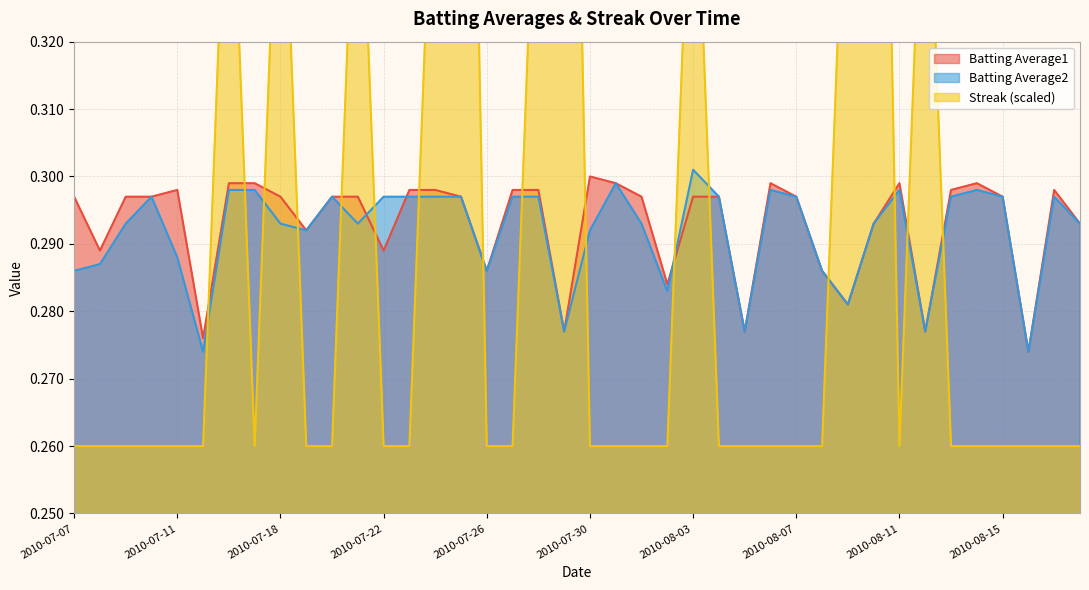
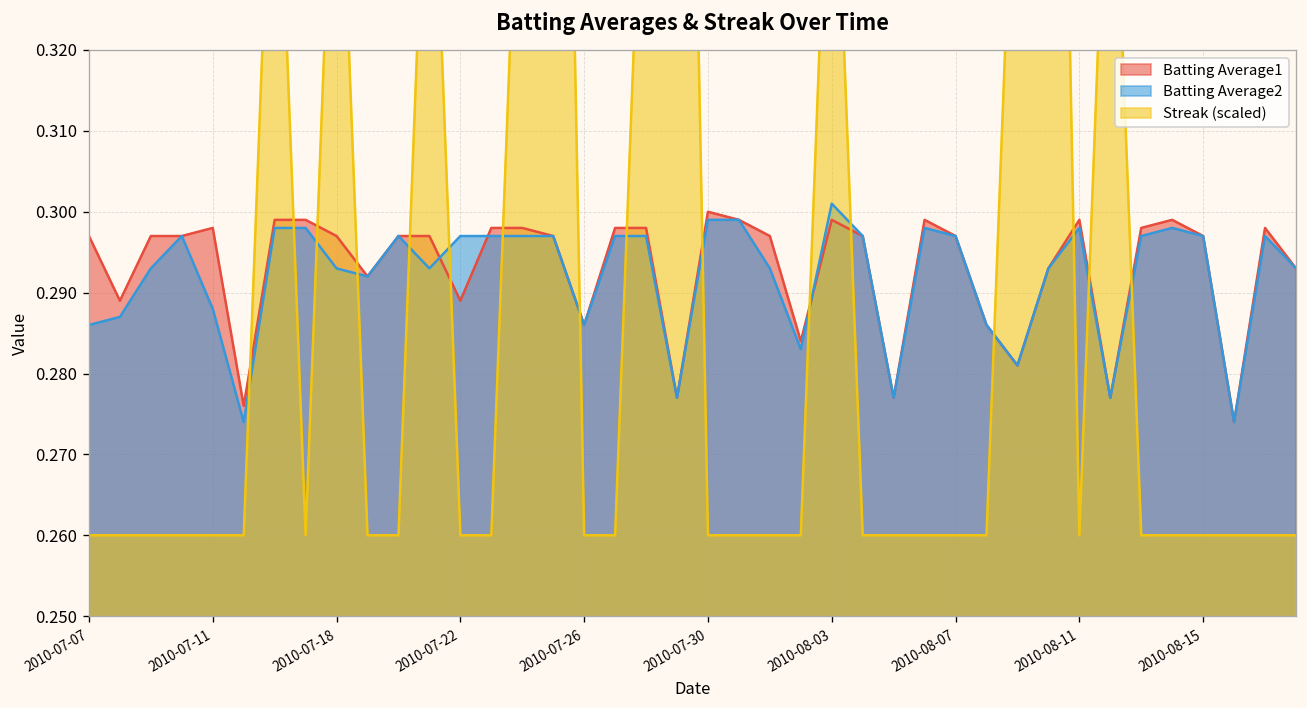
  {
    "Batting Average1": {
      "2010-07-07": 0.297,
      "2010-07-11": 0.298,
      "2010-07-18": 0.297,
      "2010-07-22": 0.289,
      "2010-07-30": 0.300,
-     "2010-08-03": 0.297,
+     "2010-08-03": 0.299,
      "2010-08-11": 0.299
    },
    "Batting Average2": {
      "2010-07-07": 0.286,
      "2010-07-11": 0.288,
      "2010-07-18": 0.293,
      "2010-07-22": 0.297,
-     "2010-07-30": 0.292,
+     "2010-07-30": 0.299,
      "2010-08-03": 0.301,
      "2010-08-11": 0.298
    },
    "Streak (scaled)": {
      "2010-07-07": 0.260,
      "2010-07-11": 0.260,
      "2010-07-22": 0.260,
      "2010-07-26": 0.260,
      "2010-07-30": 0.260,
      "2010-08-07": 0.260,
      "2010-08-11": 0.260,
      "2010-08-15": 0.260
    }
  }
